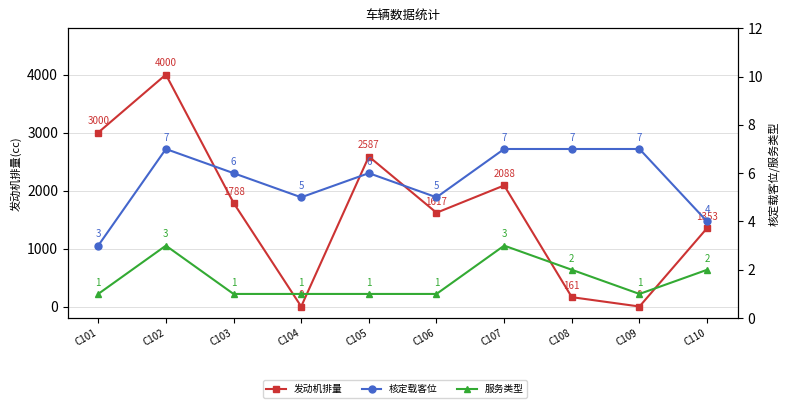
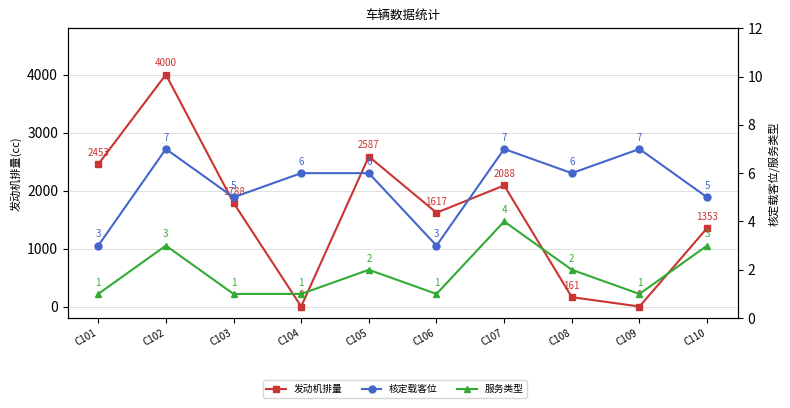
  {
    "发动机排量": {
-     "C101": 3000,
+     "C101": 2453,
      "C102": 4000,
      "C103": 1788,
      "C105": 2587,
      "C107": 2088,
      "C108": 161
    },
    "核定载客位": {
      "C101": 3,
      "C102": 7,
-     "C103": 6,
-     "C104": 5,
-     "C106": 5,
+     "C103": 5,
+     "C104": 6,
+     "C106": 3,
      "C107": 7,
-     "C108": 7,
+     "C108": 6,
      "C109": 7,
-     "C110": 4
+     "C110": 5
    },
    "服务类型": {
      "C101": 1,
      "C102": 3,
      "C103": 1,
      "C104": 1,
-     "C105": 1,
+     "C105": 2,
      "C106": 1,
-     "C107": 3,
+     "C107": 4,
      "C108": 2,
      "C109": 1,
-     "C110": 2
+     "C110": 3
    }
  }
